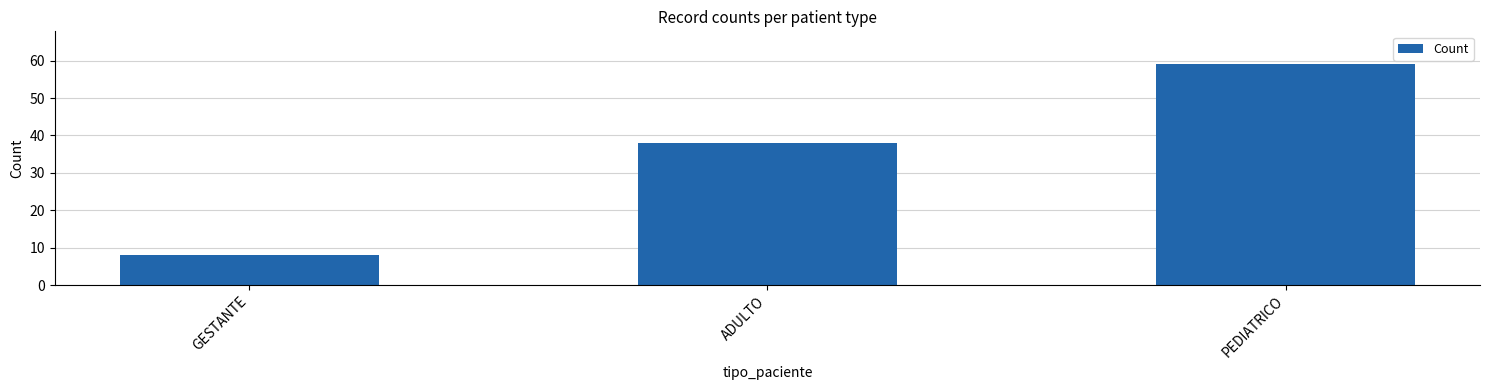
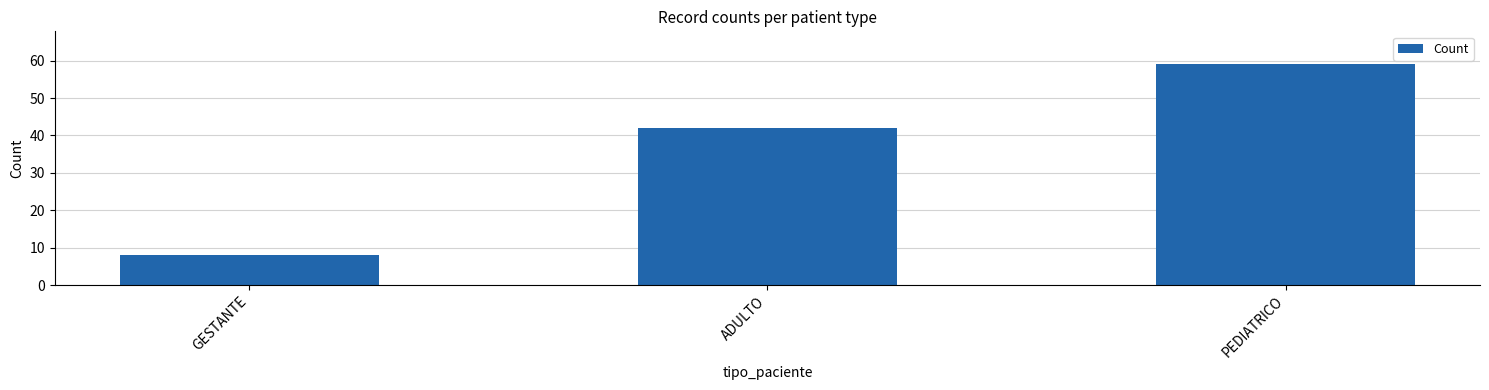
  {
    "GESTANTE": 8,
-   "ADULTO": 38,
+   "ADULTO": 42,
    "PEDIATRICO": 59
  }
